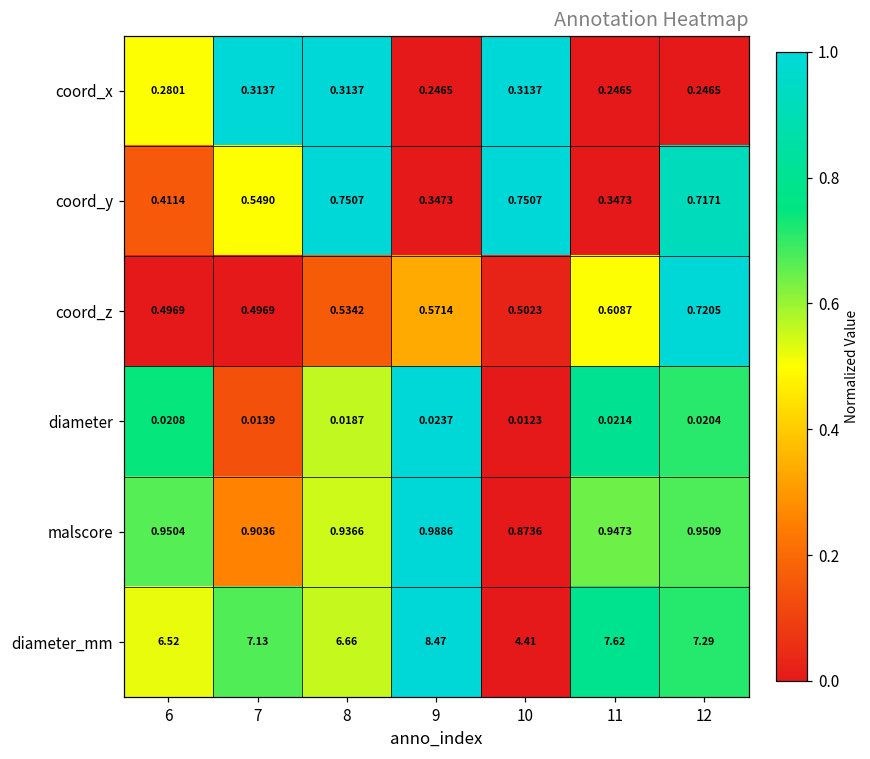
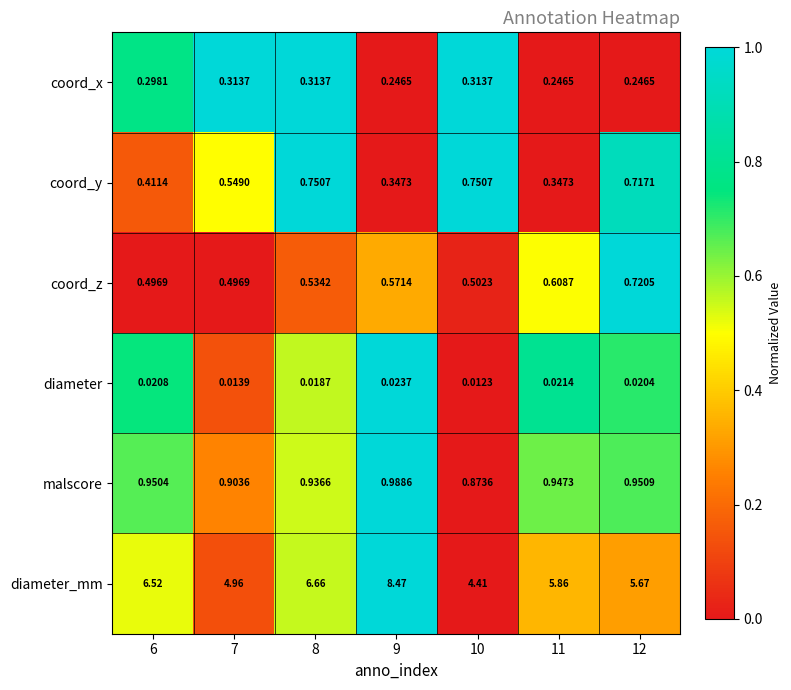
  {
    "coord_x": {
-     "6": 0.2801,
+     "6": 0.2981,
      "7": 0.3137,
      "8": 0.3137,
      "9": 0.2465,
      "10": 0.3137,
      "11": 0.2465,
      "12": 0.2465
    },
    "coord_y": {
      "6": 0.4114,
      "7": 0.5490,
      "8": 0.7507,
      "9": 0.3473,
      "10": 0.7507,
      "11": 0.3473,
      "12": 0.7171
    },
    "coord_z": {
      "6": 0.4969,
      "7": 0.4969,
      "8": 0.5342,
      "9": 0.5714,
      "10": 0.5023,
      "11": 0.6087,
      "12": 0.7205
    },
    "diameter": {
      "6": 0.0208,
      "7": 0.0139,
      "8": 0.0187,
      "9": 0.0237,
      "10": 0.0123,
      "11": 0.0214,
      "12": 0.0204
    },
    "malscore": {
      "6": 0.9504,
      "7": 0.9036,
      "8": 0.9366,
      "9": 0.9886,
      "10": 0.8736,
      "11": 0.9473,
      "12": 0.9509
    },
    "diameter_mm": {
      "6": 6.52,
-     "7": 7.13,
+     "7": 4.96,
      "8": 6.66,
      "9": 8.47,
      "10": 4.41,
-     "11": 7.62,
-     "12": 7.29
+     "11": 5.86,
+     "12": 5.67
    }
  }
